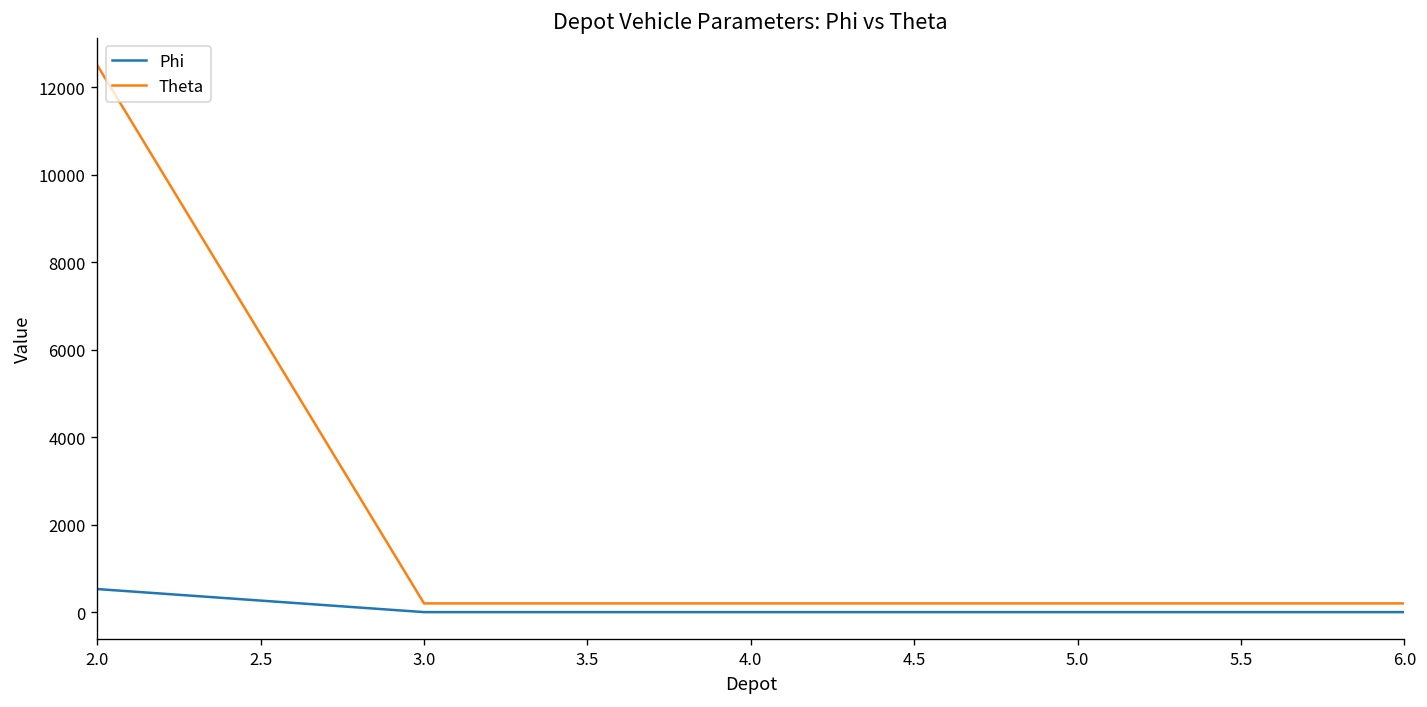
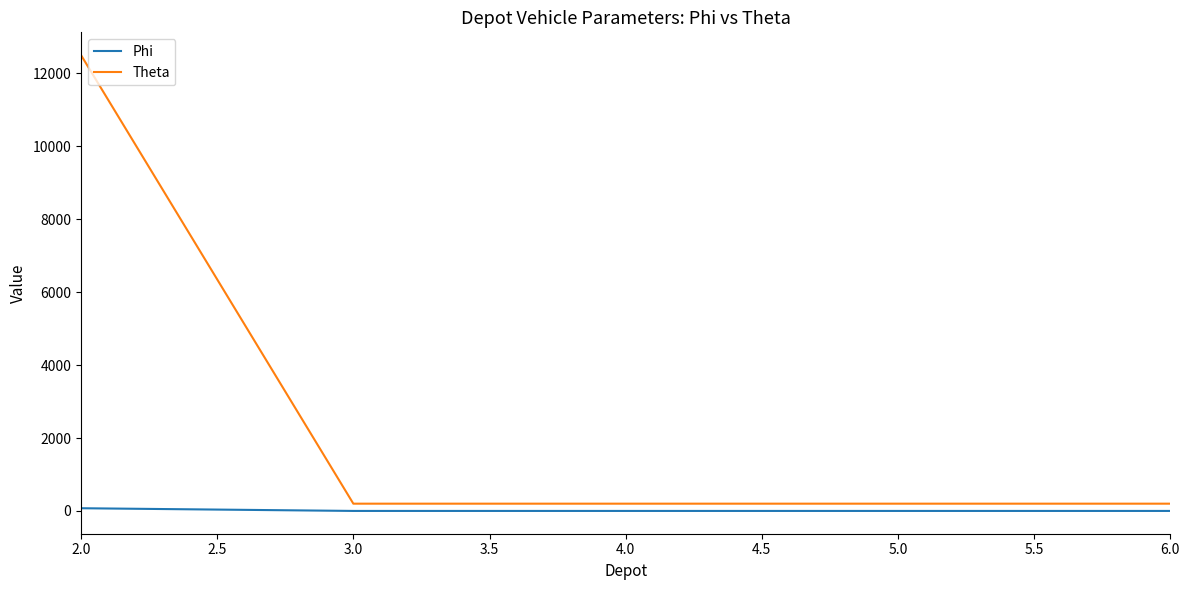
  {
    "Phi": {
-     "2.0": 500,
+     "2.0": 100,
      "3.0": 0,
      "4.0": 0,
      "5.0": 0,
      "6.0": 0
    },
    "Theta": {
      "2.0": 12500,
      "3.0": 200,
      "4.0": 200,
      "5.0": 200,
      "6.0": 200
    }
  }
